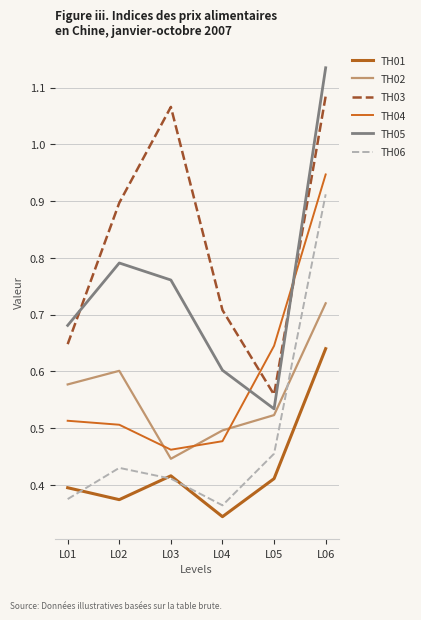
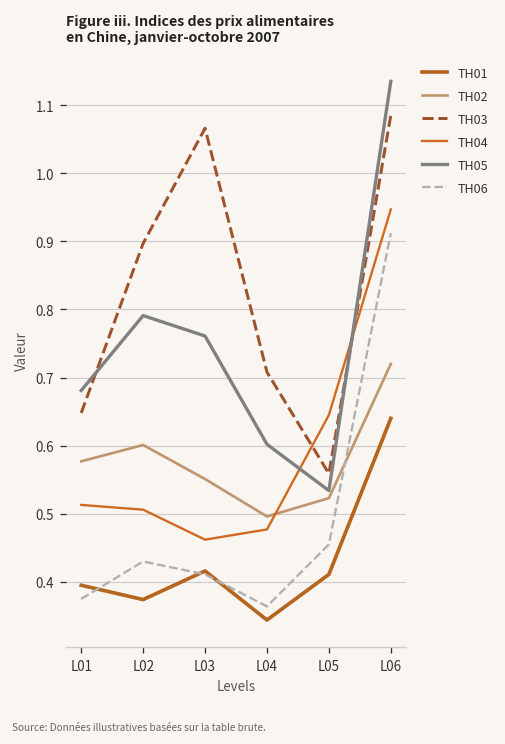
  {
    "TH02": {
      "L01": 0.58,
      "L02": 0.60,
-     "L03": 0.45,
+     "L03": 0.55,
      "L04": 0.50,
      "L05": 0.52,
      "L06": 0.72
    },
    "TH05": {
      "L01": 0.68,
      "L02": 0.79,
      "L03": 0.76,
      "L04": 0.60,
      "L05": 0.53,
      "L06": 1.14
    },
    "TH06": {
      "L01": 0.38,
      "L02": 0.43,
      "L03": 0.41,
      "L04": 0.36,
      "L05": 0.46,
      "L06": 0.91
    }
  }
